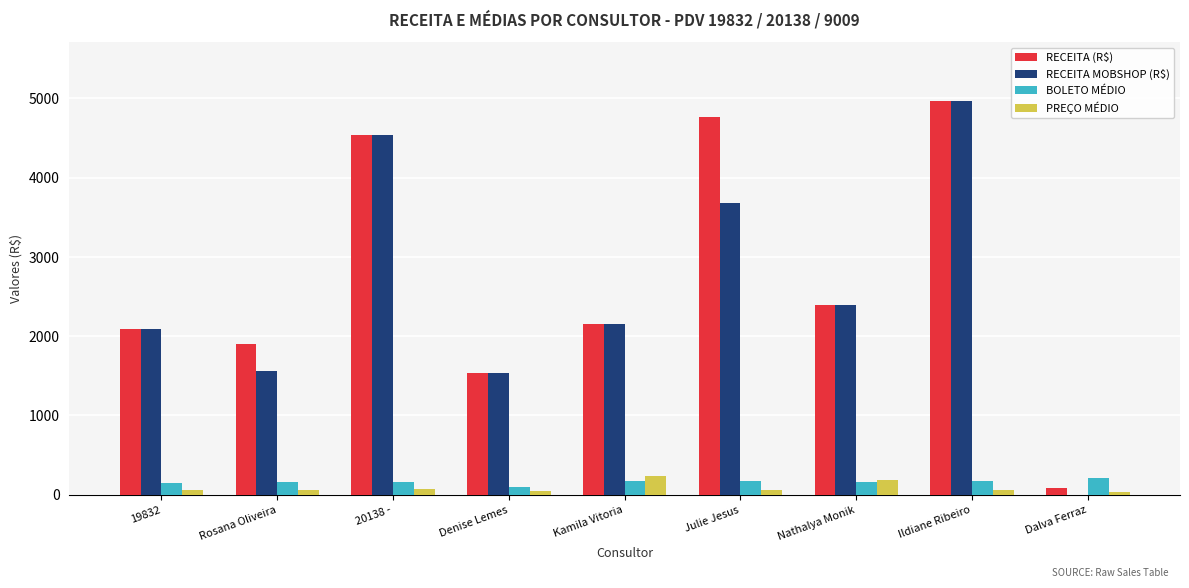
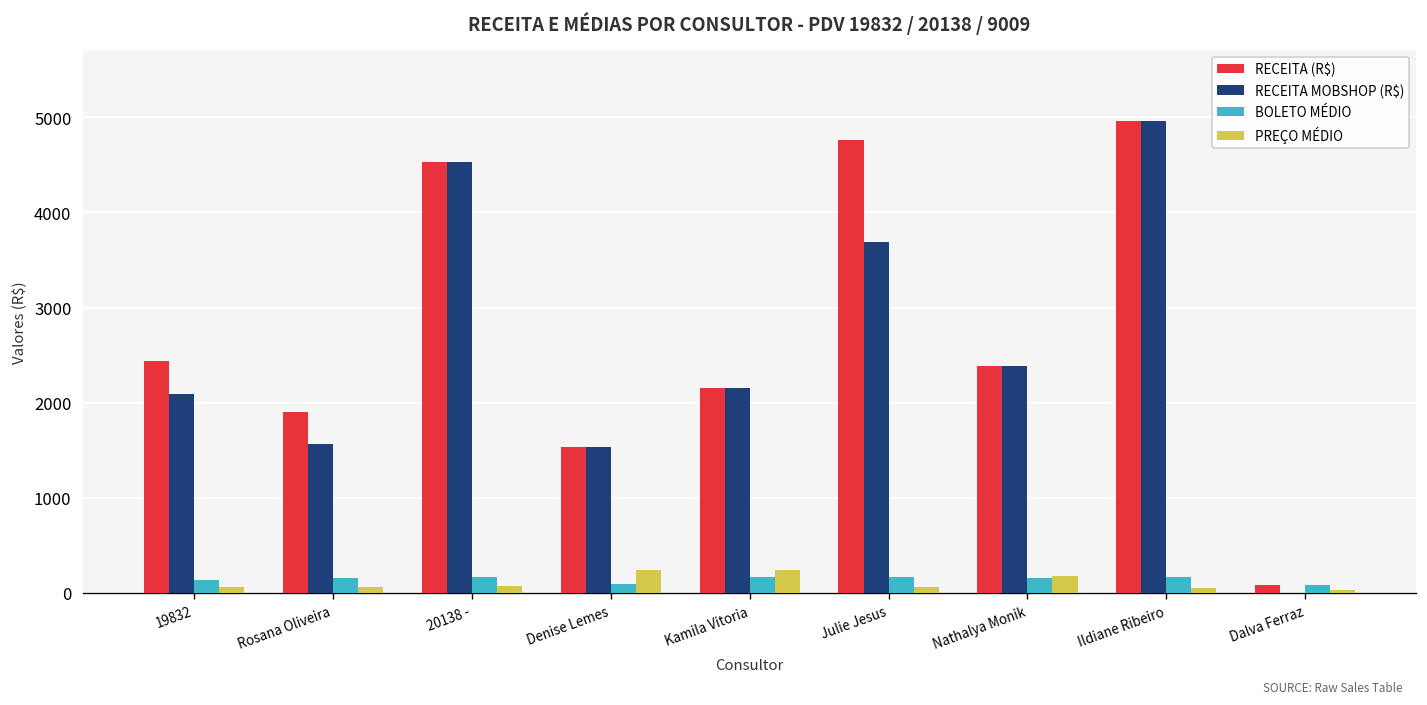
  {
    "RECEITA (R$)": {
-     "19832": 2100,
+     "19832": 2400,
      "Rosana Oliveira": 1900,
      "20138 -": 4500,
      "Denise Lemes": 1500,
      "Kamila Vitoria": 2200,
      "Julie Jesus": 4800,
      "Nathalya Monik": 2400,
      "Ildiane Ribeiro": 5000,
      "Dalva Ferraz": 100
    },
    "RECEITA MOBSHOP (R$)": {
      "19832": 2100,
      "Rosana Oliveira": 1600,
      "20138 -": 4500,
      "Denise Lemes": 1500,
      "Kamila Vitoria": 2200,
      "Julie Jesus": 3700,
      "Nathalya Monik": 2400,
      "Ildiane Ribeiro": 5000,
      "Dalva Ferraz": 0
    },
    "BOLETO MÉDIO": {
      "19832": 100,
      "Rosana Oliveira": 200,
      "20138 -": 200,
      "Denise Lemes": 100,
      "Kamila Vitoria": 200,
      "Julie Jesus": 200,
      "Nathalya Monik": 200,
      "Ildiane Ribeiro": 200,
-     "Dalva Ferraz": 200
+     "Dalva Ferraz": 100
    },
    "PREÇO MÉDIO": {
      "19832": 100,
      "Rosana Oliveira": 100,
      "20138 -": 100,
-     "Denise Lemes": 0,
+     "Denise Lemes": 200,
      "Kamila Vitoria": 200,
      "Julie Jesus": 100,
      "Nathalya Monik": 200,
      "Ildiane Ribeiro": 100
    }
  }
